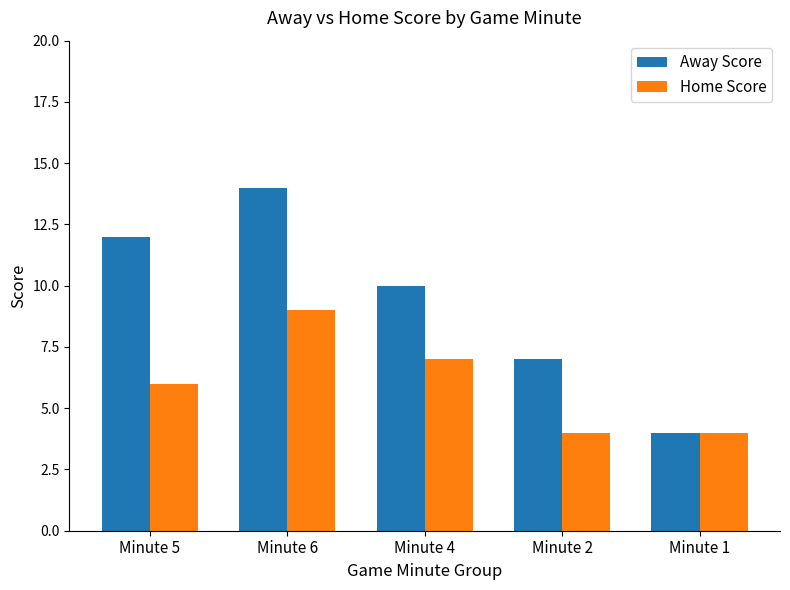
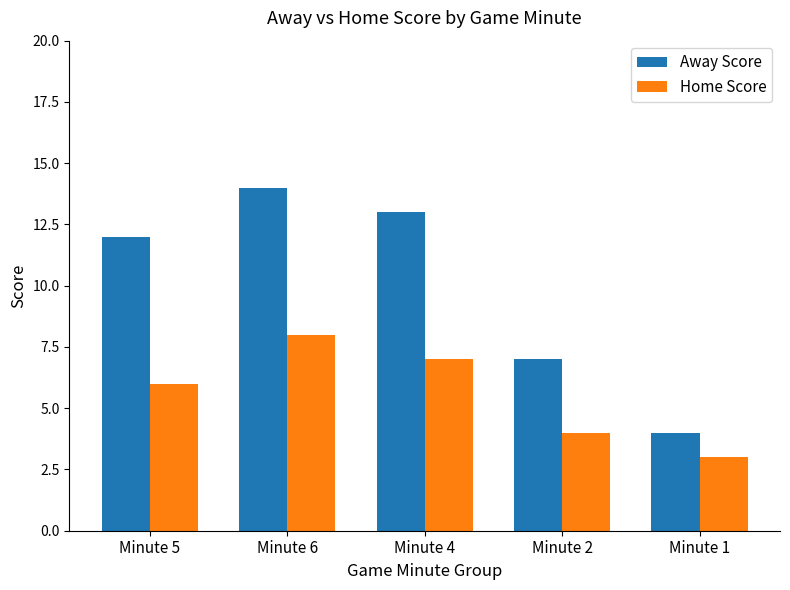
  {
    "Away Score": {
      "Minute 5": 12,
      "Minute 6": 14,
-     "Minute 4": 10,
+     "Minute 4": 13,
      "Minute 2": 7,
      "Minute 1": 4
    },
    "Home Score": {
      "Minute 5": 6,
-     "Minute 6": 9,
+     "Minute 6": 8,
      "Minute 4": 7,
      "Minute 2": 4,
-     "Minute 1": 4
+     "Minute 1": 3
    }
  }
